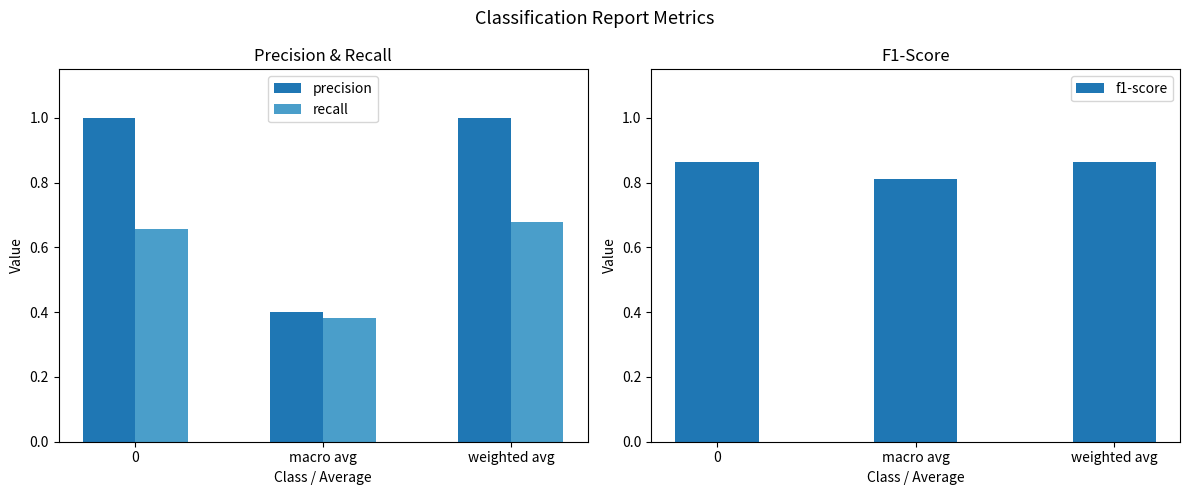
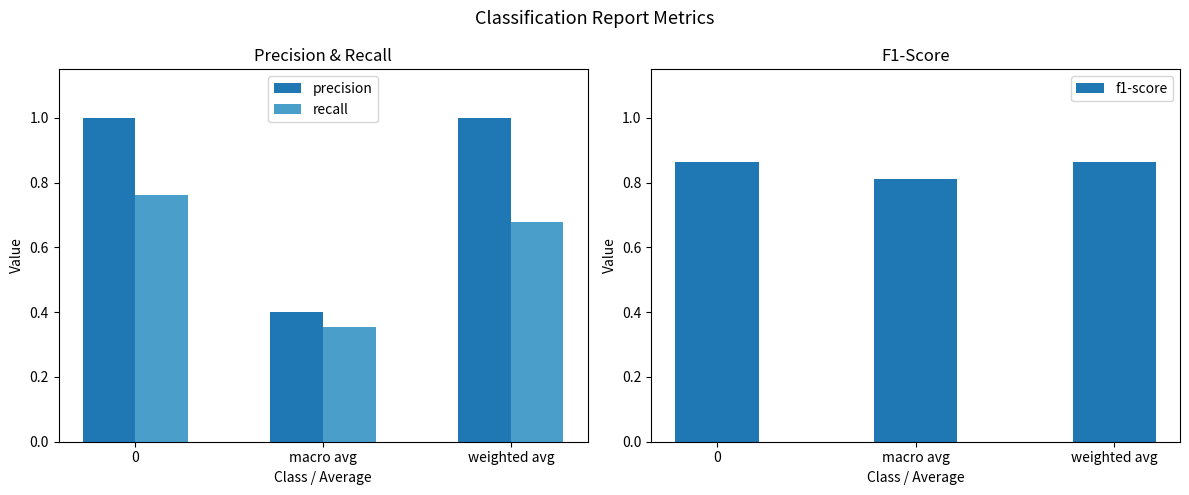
  {
    "Precision & Recall": {
      "precision": {
        "0": 1.00,
        "macro avg": 0.40,
        "weighted avg": 1.00
      },
      "recall": {
-       "0": 0.66,
-       "macro avg": 0.38,
+       "0": 0.76,
+       "macro avg": 0.35,
        "weighted avg": 0.68
      }
    },
    "F1-Score": {
      "0": 0.86,
      "macro avg": 0.81,
      "weighted avg": 0.86
    }
  }
